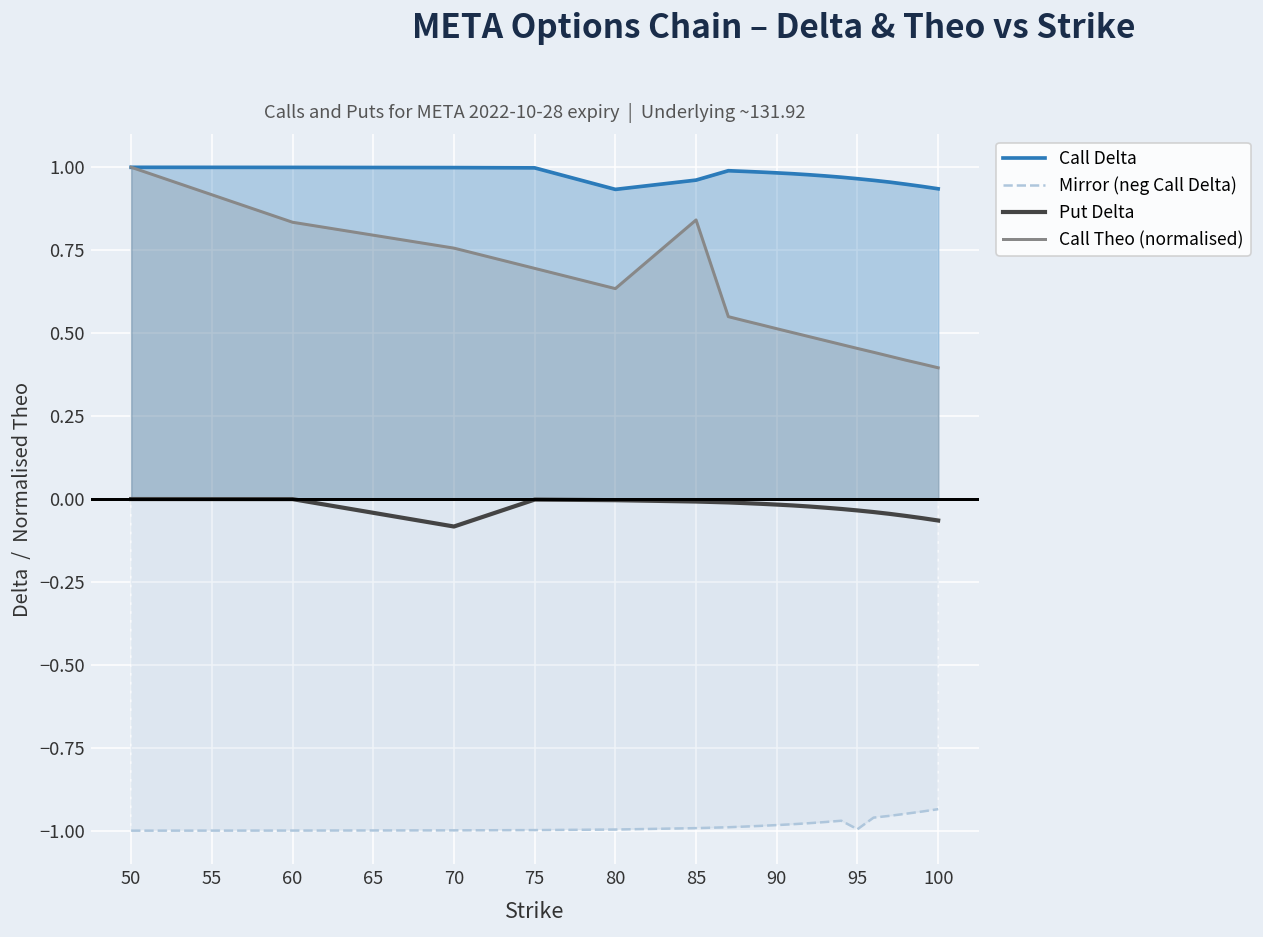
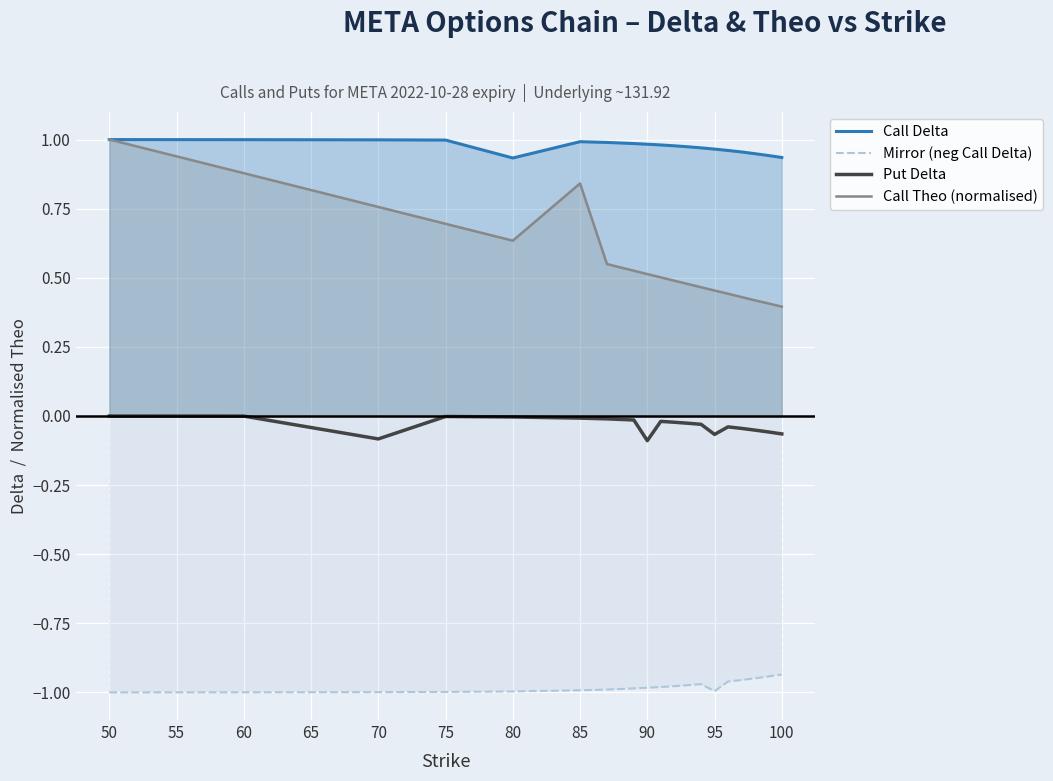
  {
    "Call Delta": {
      "60": 1.00,
      "70": 1.00,
      "75": 1.00,
      "80": 0.93,
-     "85": 0.96,
+     "85": 0.99,
      "90": 0.98,
      "95": 0.97,
      "100": 0.94
    },
    "Put Delta": {
      "70": -0.08,
-     "90": -0.02,
-     "95": -0.03,
+     "90": -0.09,
+     "95": -0.07,
      "100": -0.06
    },
    "Call Theo (normalised)": {
-     "60": 0.83,
+     "60": 0.88,
      "70": 0.76,
      "75": 0.70,
      "80": 0.63,
      "85": 0.84,
      "90": 0.51,
      "95": 0.45,
      "100": 0.40
    }
  }
